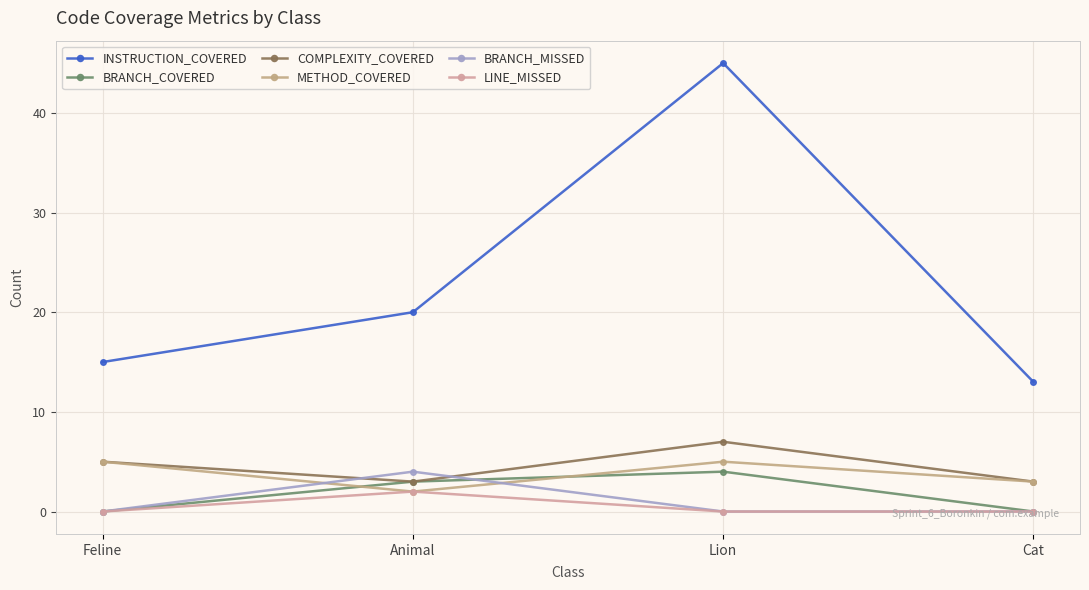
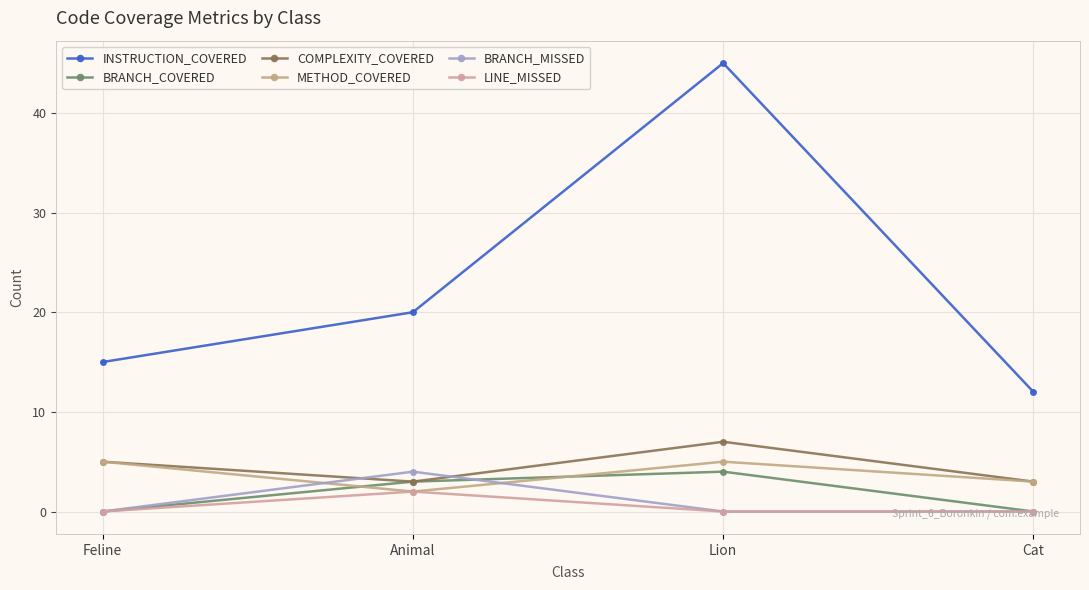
  {
    "INSTRUCTION_COVERED": {
      "Feline": 15,
      "Animal": 20,
      "Lion": 45,
-     "Cat": 13
+     "Cat": 12
    },
    "BRANCH_MISSED": {
      "Animal": 4
    }
  }
